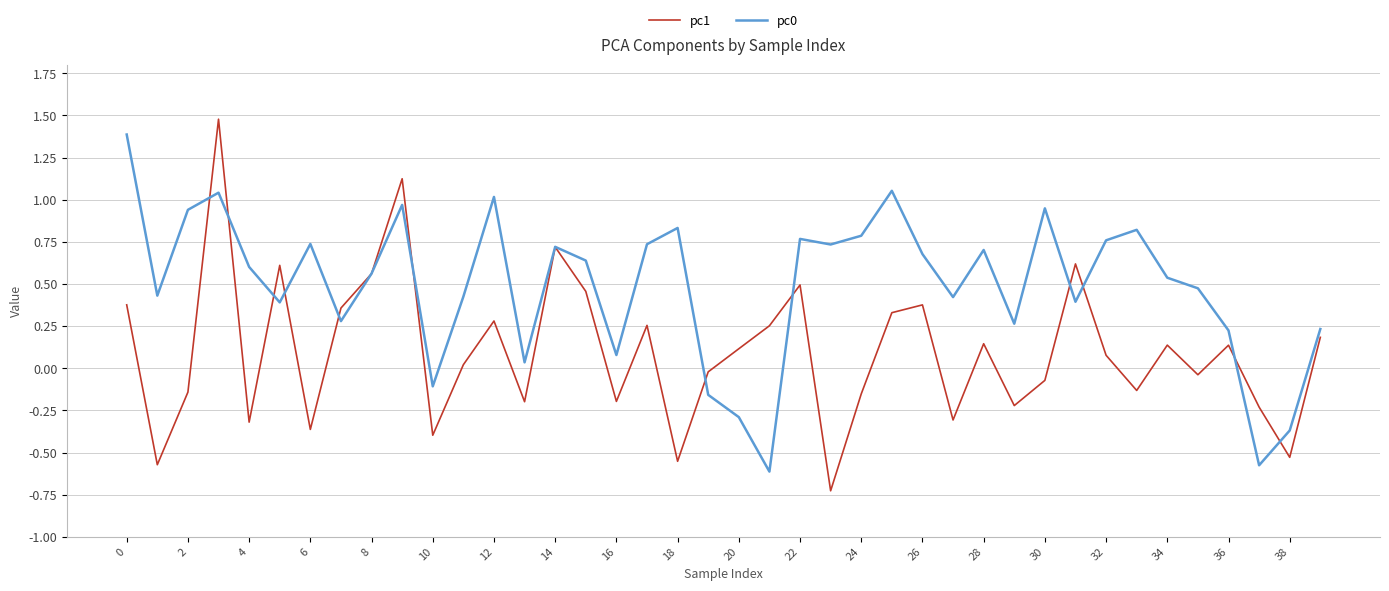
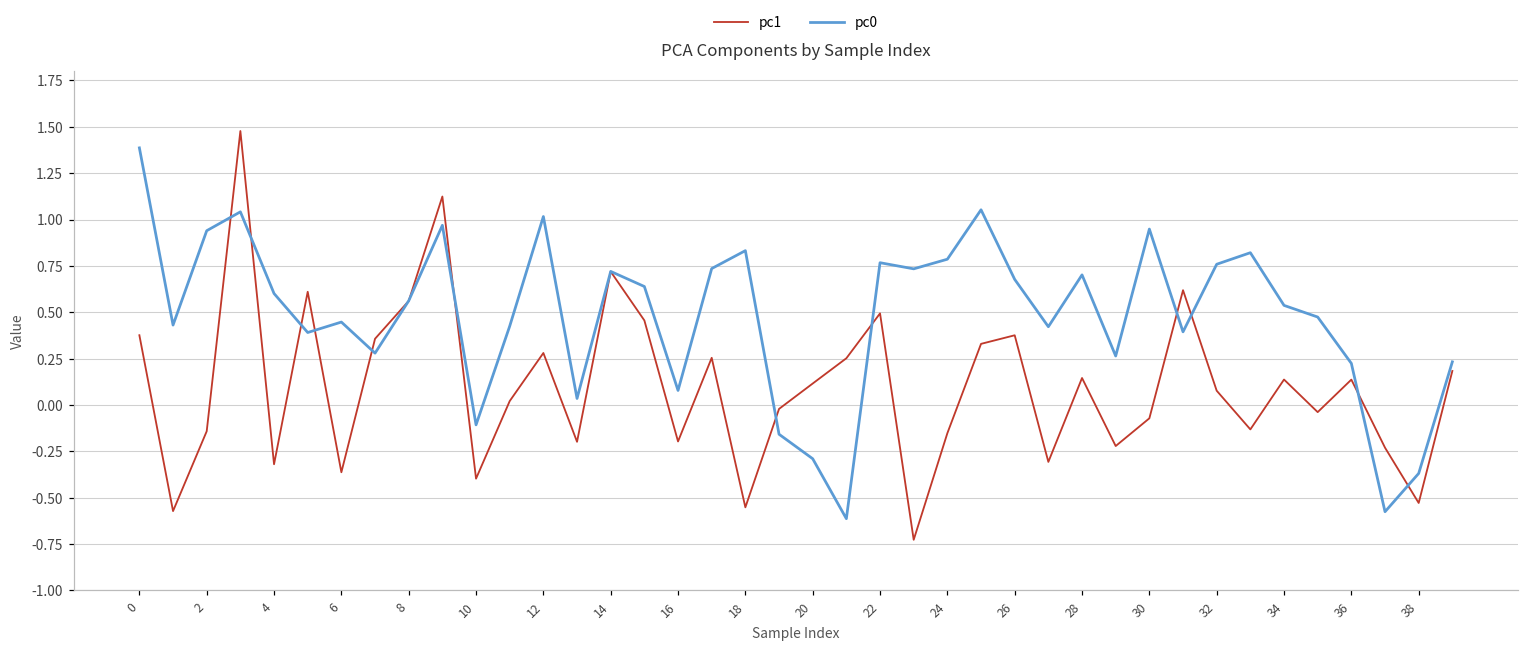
  {
    "pc1": {
      "0": 0.38,
      "2": -0.14,
      "4": -0.32,
      "6": -0.36,
      "10": -0.40,
      "12": 0.28,
      "16": -0.20,
      "18": -0.55,
      "20": 0.12,
      "22": 0.49,
      "24": -0.15,
      "26": 0.38,
      "28": 0.15,
      "30": -0.07,
      "32": 0.08,
      "34": 0.14,
      "36": 0.14,
      "38": -0.53
    },
    "pc0": {
      "0": 1.39,
      "2": 0.94,
      "4": 0.60,
-     "6": 0.74,
+     "6": 0.45,
      "10": -0.11,
      "12": 1.02,
      "16": 0.08,
      "18": 0.83,
      "20": -0.29,
      "22": 0.77,
      "24": 0.79,
      "26": 0.68,
      "28": 0.70,
      "30": 0.95,
      "32": 0.76,
      "34": 0.54,
      "36": 0.22,
      "38": -0.37
    }
  }
